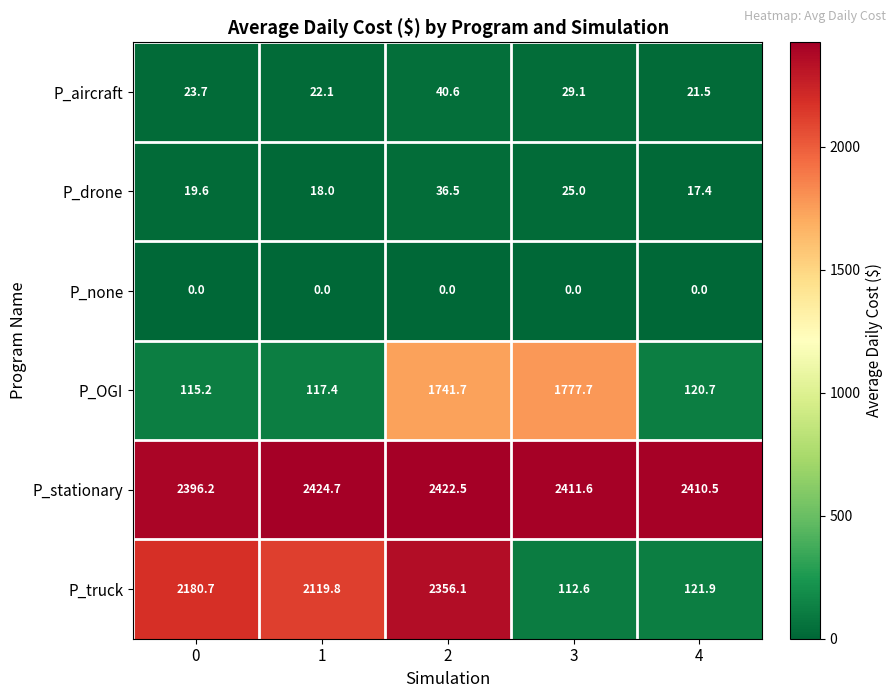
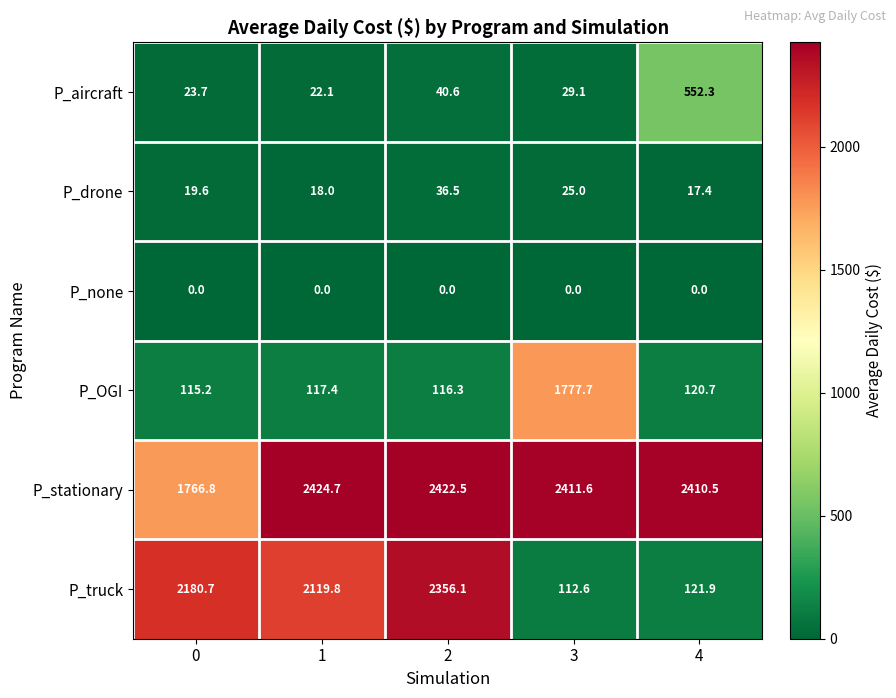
  {
    "P_aircraft": {
      "0": 23.7,
      "1": 22.1,
      "2": 40.6,
      "3": 29.1,
-     "4": 21.5
+     "4": 552.3
    },
    "P_drone": {
      "0": 19.6,
      "1": 18.0,
      "2": 36.5,
      "3": 25.0,
      "4": 17.4
    },
    "P_none": {
      "0": 0.0,
      "1": 0.0,
      "2": 0.0,
      "3": 0.0,
      "4": 0.0
    },
    "P_OGI": {
      "0": 115.2,
      "1": 117.4,
-     "2": 1741.7,
+     "2": 116.3,
      "3": 1777.7,
      "4": 120.7
    },
    "P_stationary": {
-     "0": 2396.2,
+     "0": 1766.8,
      "1": 2424.7,
      "2": 2422.5,
      "3": 2411.6,
      "4": 2410.5
    },
    "P_truck": {
      "0": 2180.7,
      "1": 2119.8,
      "2": 2356.1,
      "3": 112.6,
      "4": 121.9
    }
  }
